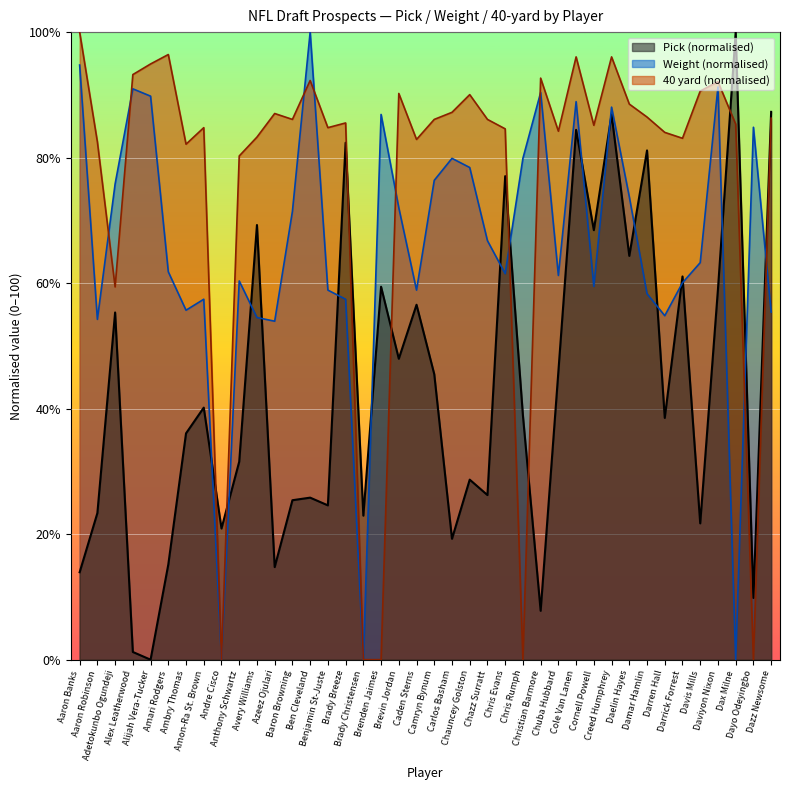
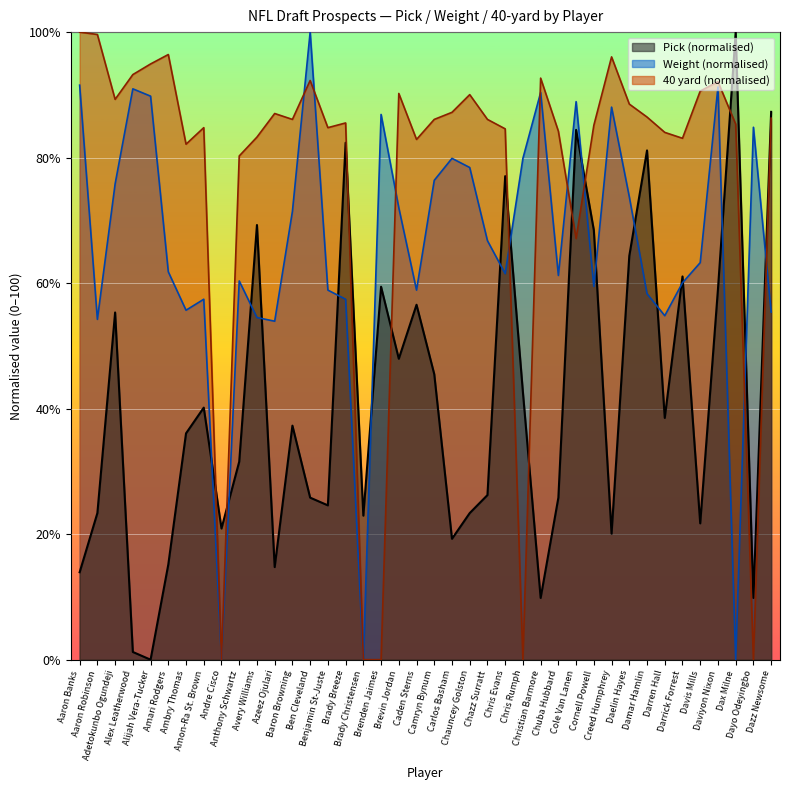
  {
    "Pick (normalised)": {
      "Aaron Banks": "14%",
      "Aaron Robinson": "23%",
      "Adetokunbo Ogundeji": "55%",
      "Alex Leatherwood": "1%",
      "Alijah Vera-Tucker": "0%",
      "Amari Rodgers": "15%",
      "Ambry Thomas": "36%",
      "Amon-Ra St. Brown": "40%",
      "Andre Cisco": "21%",
      "Anthony Schwartz": "32%",
      "Avery Williams": "69%",
      "Azeez Ojulari": "15%",
-     "Baron Browning": "25%",
+     "Baron Browning": "37%",
      "Ben Cleveland": "26%",
      "Benjamin St-Juste": "25%",
      "Brady Breeze": "82%",
      "Brady Christensen": "23%",
      "Brenden Jaimes": "59%",
      "Brevin Jordan": "48%",
      "Caden Sterns": "57%",
      "Camryn Bynum": "45%",
      "Carlos Basham": "19%",
-     "Chauncey Golston": "29%",
+     "Chauncey Golston": "23%",
      "Chazz Surratt": "26%",
      "Chris Evans": "77%",
-     "Chris Rumph": "39%",
-     "Christian Barmore": "8%",
-     "Chuba Hubbard": "46%",
+     "Chris Rumph": "43%",
+     "Christian Barmore": "10%",
+     "Chuba Hubbard": "26%",
      "Cole Van Lanen": "84%",
      "Cornell Powell": "68%",
-     "Creed Humphrey": "87%",
+     "Creed Humphrey": "20%",
      "Daelin Hayes": "64%",
      "Damar Hamlin": "81%",
      "Darren Hall": "39%",
      "Darrick Forrest": "61%",
      "Davis Mills": "22%",
      "Daviyon Nixon": "59%",
      "Dax Milne": "100%",
      "Dayo Odeyingbo": "10%",
      "Dazz Newsome": "87%"
    },
    "Weight (normalised)": {
-     "Aaron Banks": "95%",
+     "Aaron Banks": "92%",
      "Aaron Robinson": "54%",
      "Adetokunbo Ogundeji": "76%",
      "Alex Leatherwood": "91%",
      "Alijah Vera-Tucker": "90%",
      "Amari Rodgers": "62%",
      "Ambry Thomas": "56%",
      "Amon-Ra St. Brown": "57%",
      "Anthony Schwartz": "60%",
      "Avery Williams": "55%",
      "Azeez Ojulari": "54%",
      "Baron Browning": "71%",
      "Ben Cleveland": "100%",
      "Benjamin St-Juste": "59%",
      "Brady Breeze": "57%",
      "Brenden Jaimes": "87%",
      "Brevin Jordan": "72%",
      "Caden Sterns": "59%",
      "Camryn Bynum": "76%",
      "Carlos Basham": "80%",
      "Chauncey Golston": "78%",
      "Chazz Surratt": "67%",
      "Chris Evans": "62%",
      "Chris Rumph": "80%",
      "Christian Barmore": "90%",
      "Chuba Hubbard": "61%",
      "Cole Van Lanen": "89%",
      "Cornell Powell": "59%",
      "Creed Humphrey": "88%",
      "Daelin Hayes": "74%",
      "Damar Hamlin": "58%",
      "Darren Hall": "55%",
      "Darrick Forrest": "60%",
      "Davis Mills": "63%",
      "Dax Milne": "0%",
      "Dayo Odeyingbo": "85%",
      "Dazz Newsome": "55%"
    },
    "40 yard (normalised)": {
      "Aaron Banks": "100%",
-     "Aaron Robinson": "83%",
-     "Adetokunbo Ogundeji": "59%",
+     "Aaron Robinson": "100%",
+     "Adetokunbo Ogundeji": "89%",
      "Alex Leatherwood": "93%",
      "Alijah Vera-Tucker": "95%",
      "Amari Rodgers": "96%",
      "Ambry Thomas": "82%",
      "Amon-Ra St. Brown": "85%",
      "Anthony Schwartz": "80%",
      "Avery Williams": "83%",
      "Azeez Ojulari": "87%",
      "Baron Browning": "86%",
      "Ben Cleveland": "92%",
      "Benjamin St-Juste": "85%",
      "Brady Breeze": "86%",
      "Brenden Jaimes": "0%",
      "Brevin Jordan": "90%",
      "Caden Sterns": "83%",
      "Camryn Bynum": "86%",
      "Carlos Basham": "87%",
      "Chauncey Golston": "90%",
      "Chazz Surratt": "86%",
      "Chris Evans": "85%",
      "Chris Rumph": "0%",
      "Christian Barmore": "93%",
      "Chuba Hubbard": "84%",
-     "Cole Van Lanen": "96%",
+     "Cole Van Lanen": "67%",
      "Cornell Powell": "85%",
      "Creed Humphrey": "96%",
      "Daelin Hayes": "89%",
      "Damar Hamlin": "86%",
      "Darren Hall": "84%",
      "Darrick Forrest": "83%",
      "Davis Mills": "91%",
      "Dax Milne": "85%",
      "Dayo Odeyingbo": "0%",
      "Dazz Newsome": "86%"
    }
  }
